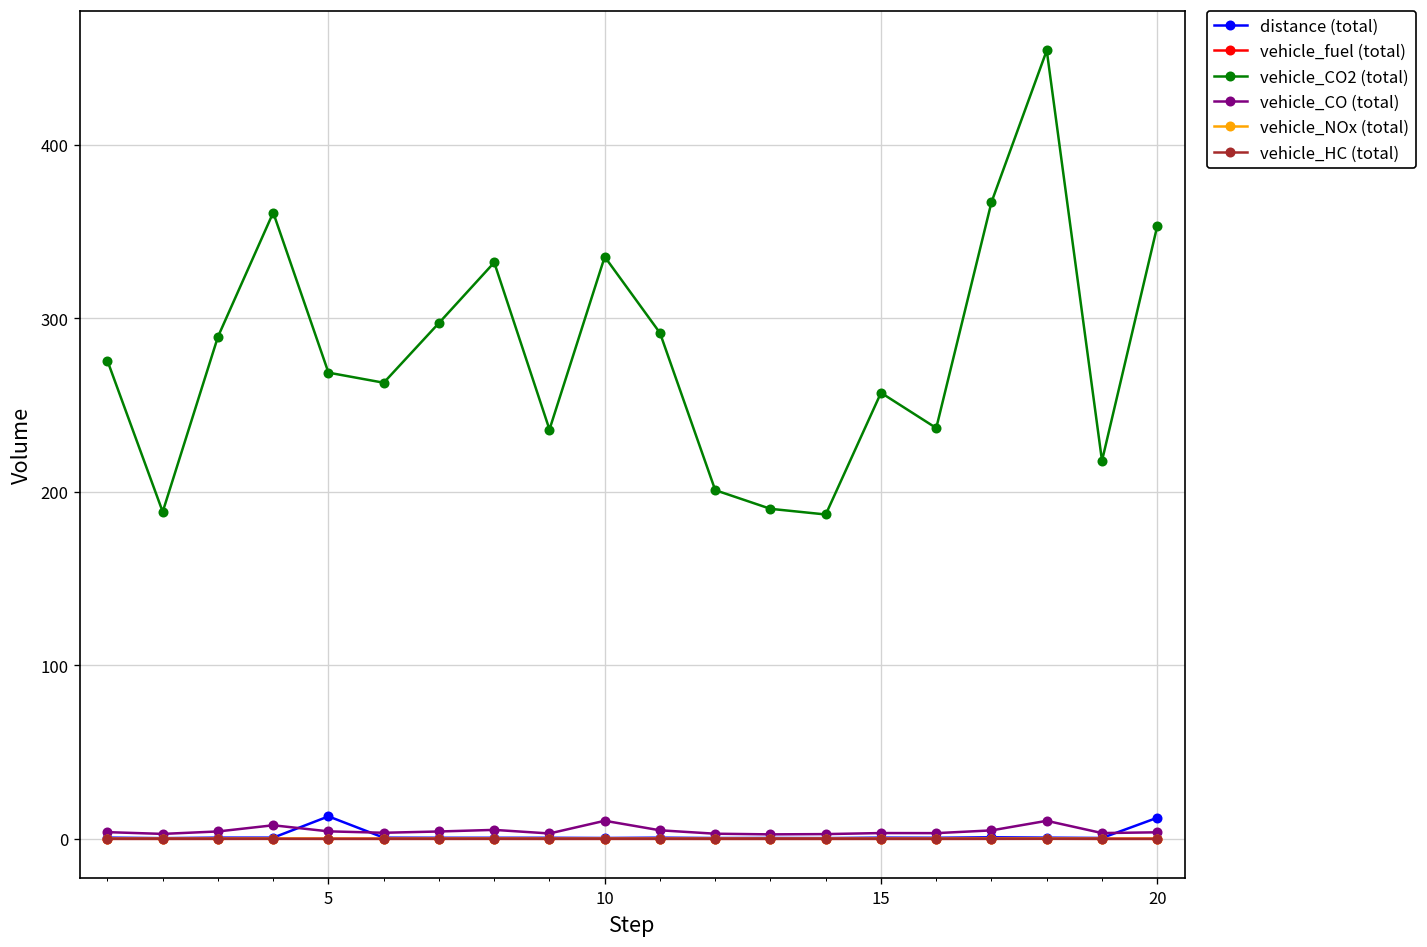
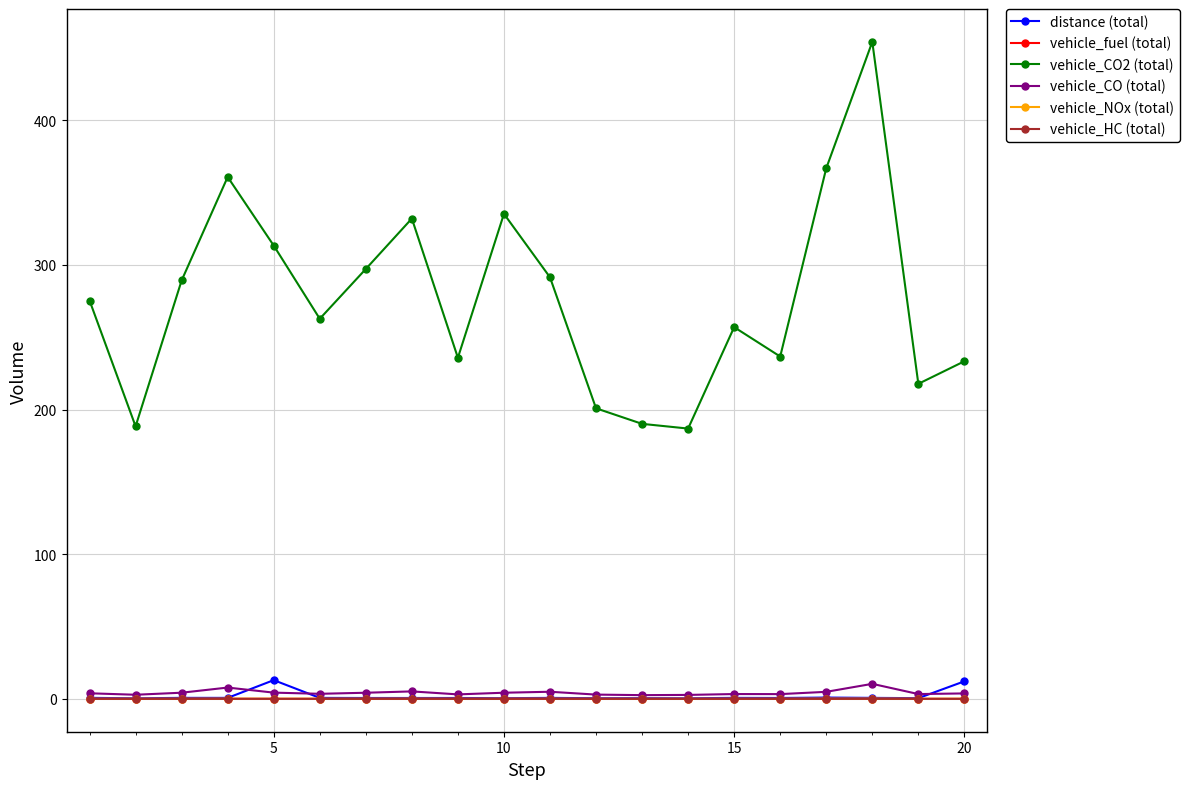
  {
    "distance (total)": {
      "5": 13,
      "20": 12
    },
    "vehicle_HC (total)": {
      "5": 0,
      "20": 0
    },
    "vehicle_CO2 (total)": {
-     "5": 269,
+     "5": 313,
      "10": 335,
      "15": 257,
-     "20": 353
+     "20": 233
    },
    "vehicle_CO (total)": {
      "5": 4,
-     "10": 10,
+     "10": 4,
      "15": 3,
      "20": 4
    }
  }
